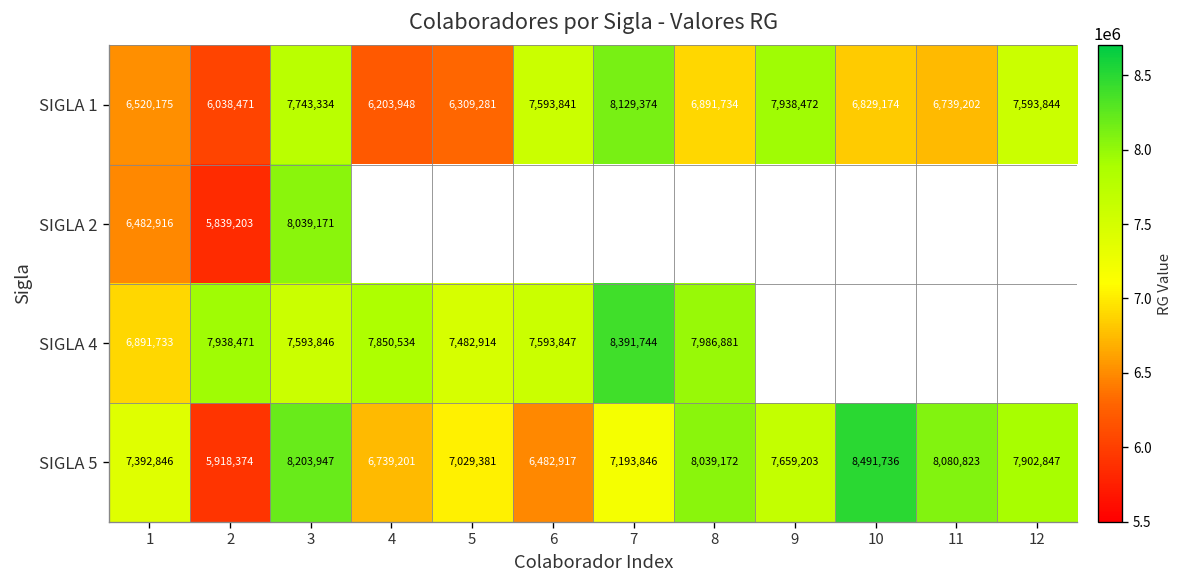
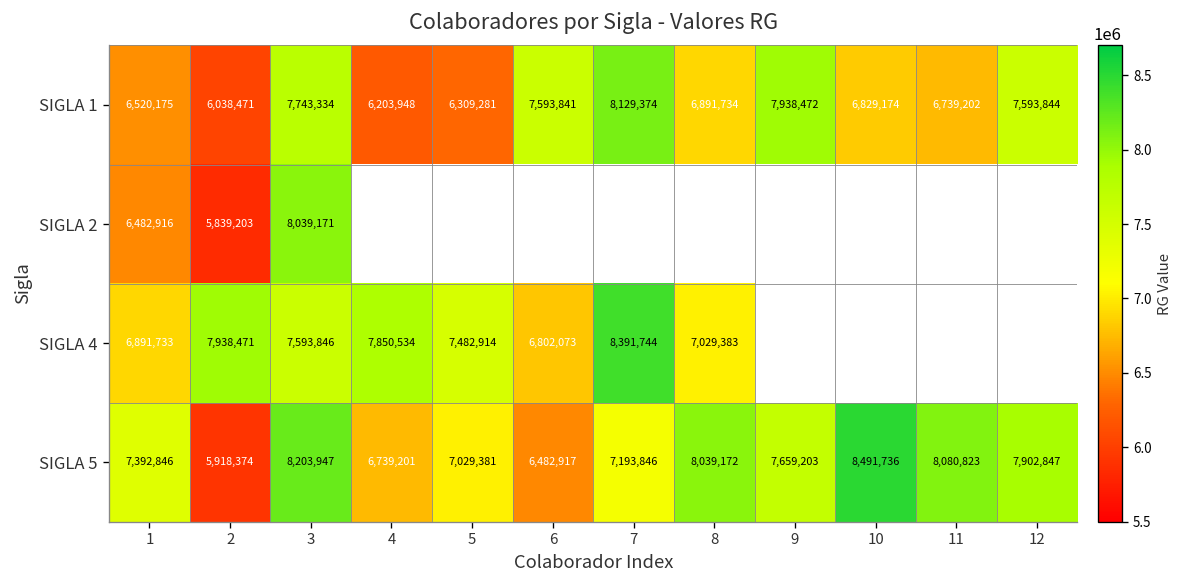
  {
    "SIGLA 1": {
      "1": "6,520,175",
      "2": "6,038,471",
      "3": "7,743,334",
      "4": "6,203,948",
      "5": "6,309,281",
      "6": "7,593,841",
      "7": "8,129,374",
      "8": "6,891,734",
      "9": "7,938,472",
      "10": "6,829,174",
      "11": "6,739,202",
      "12": "7,593,844"
    },
    "SIGLA 2": {
      "1": "6,482,916",
      "2": "5,839,203",
      "3": "8,039,171"
    },
    "SIGLA 4": {
      "1": "6,891,733",
      "2": "7,938,471",
      "3": "7,593,846",
      "4": "7,850,534",
      "5": "7,482,914",
-     "6": "7,593,847",
+     "6": "6,802,073",
      "7": "8,391,744",
-     "8": "7,986,881"
+     "8": "7,029,383"
    },
    "SIGLA 5": {
      "1": "7,392,846",
      "2": "5,918,374",
      "3": "8,203,947",
      "4": "6,739,201",
      "5": "7,029,381",
      "6": "6,482,917",
      "7": "7,193,846",
      "8": "8,039,172",
      "9": "7,659,203",
      "10": "8,491,736",
      "11": "8,080,823",
      "12": "7,902,847"
    }
  }
